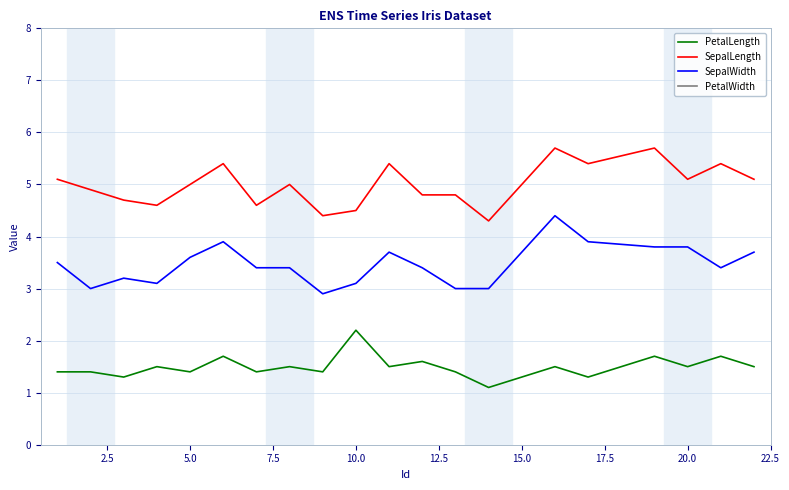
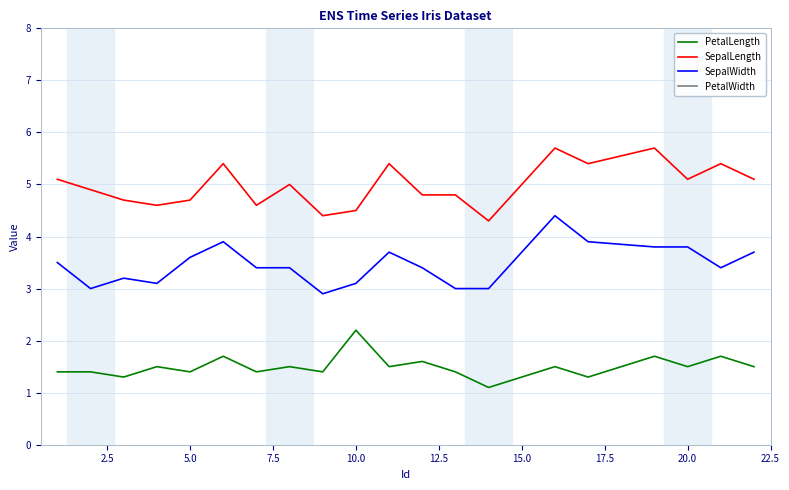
  {
    "PetalLength": {
      "5.0": 1.4,
      "10.0": 2.2,
      "20.0": 1.5
    },
    "SepalLength": {
-     "5.0": 5.0,
+     "5.0": 4.7,
      "10.0": 4.5,
      "20.0": 5.1
    },
    "SepalWidth": {
      "5.0": 3.6,
      "10.0": 3.1,
      "20.0": 3.8
    }
  }
